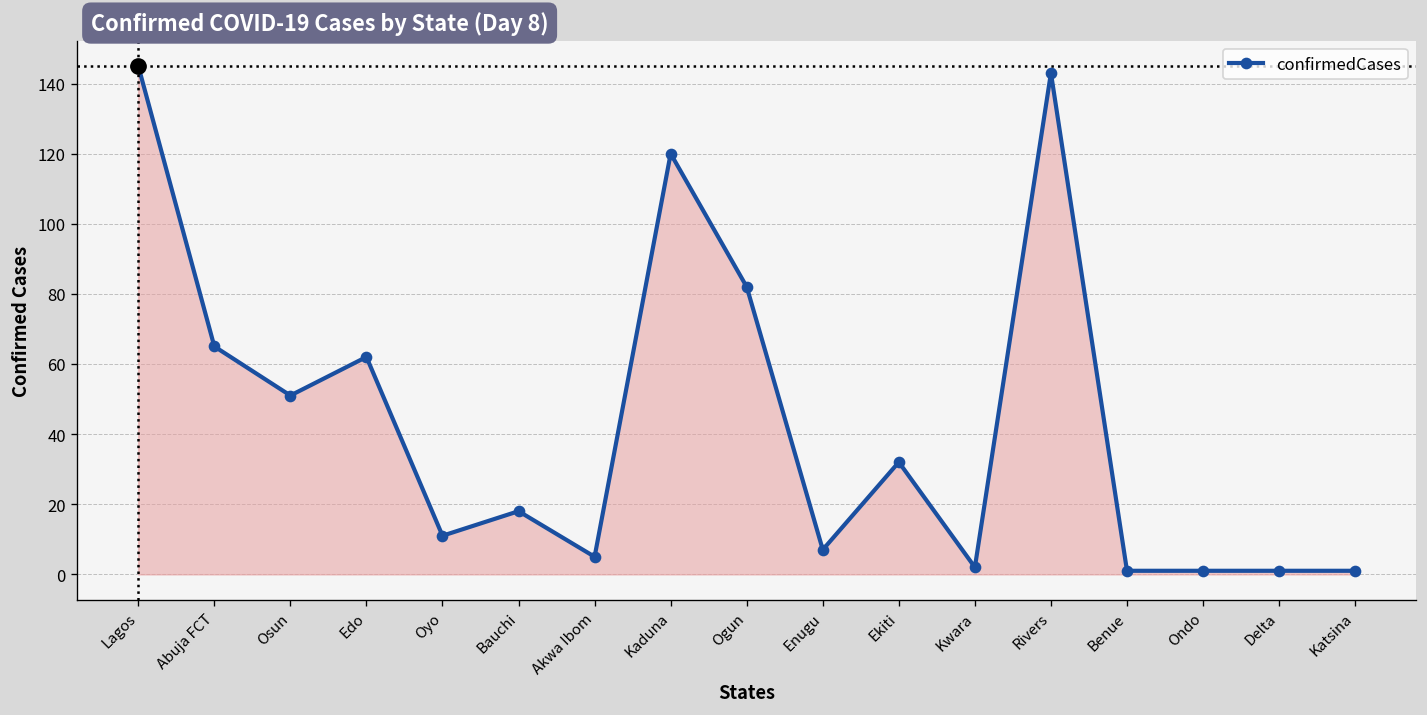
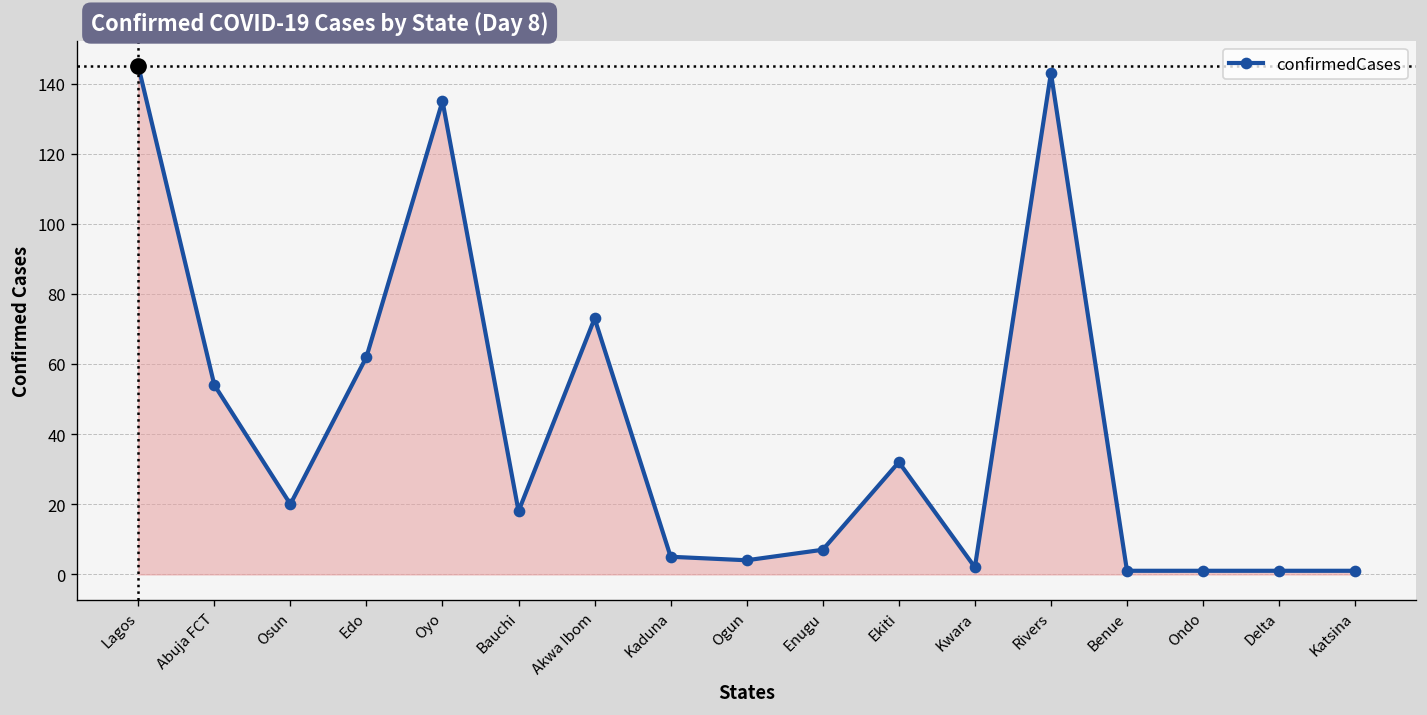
  {
    "confirmedCases": {
-     "Abuja FCT": 65,
-     "Osun": 51,
+     "Abuja FCT": 54,
+     "Osun": 20,
      "Edo": 62,
-     "Oyo": 11,
+     "Oyo": 135,
      "Bauchi": 18,
-     "Akwa Ibom": 5,
-     "Kaduna": 120,
-     "Ogun": 82,
+     "Akwa Ibom": 73,
+     "Kaduna": 5,
+     "Ogun": 4,
      "Enugu": 7,
      "Ekiti": 32,
      "Kwara": 2,
      "Rivers": 143,
      "Benue": 1,
      "Ondo": 1,
      "Delta": 1,
      "Katsina": 1
    }
  }
